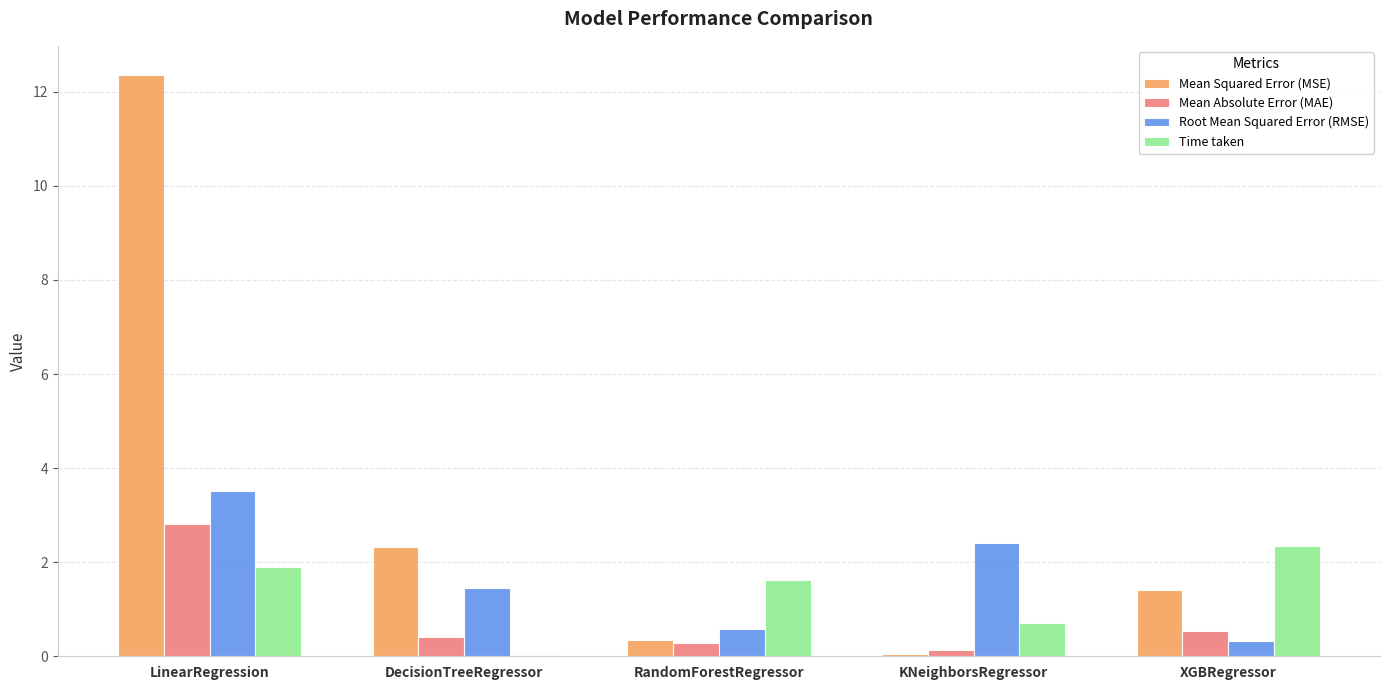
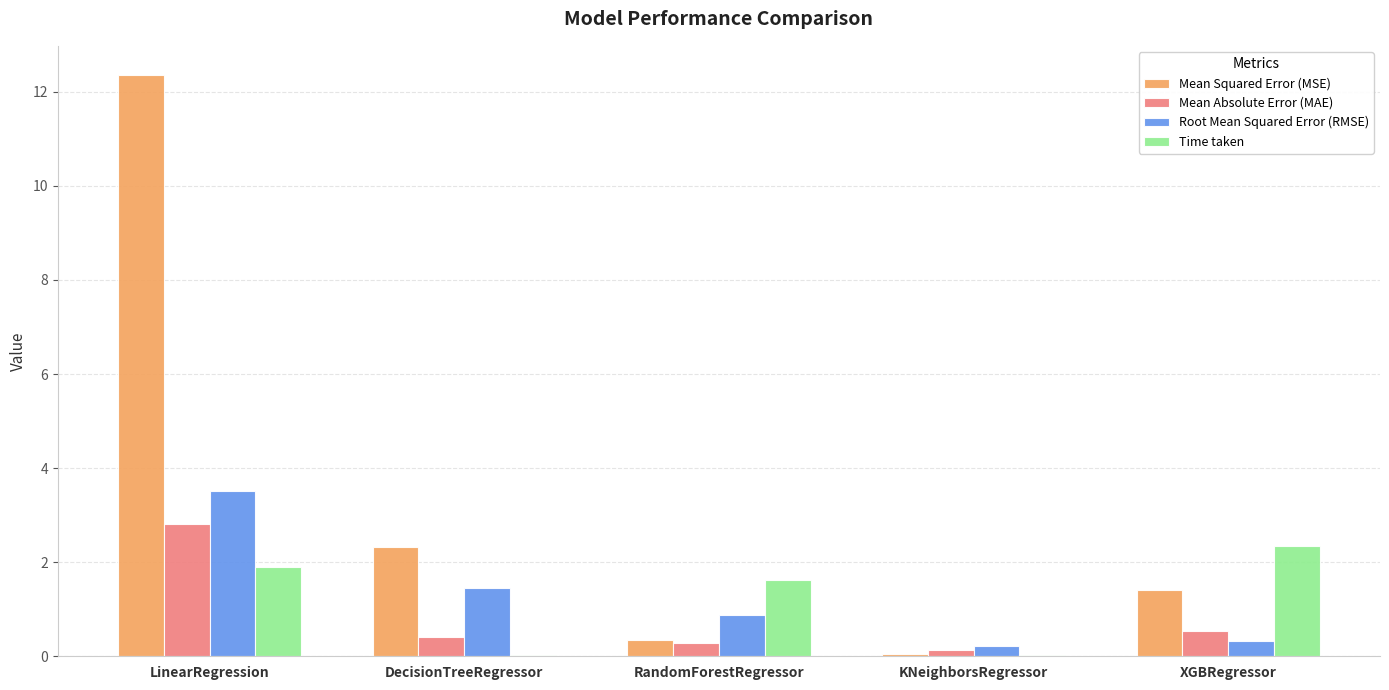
  {
    "Root Mean Squared Error (RMSE)": {
      "LinearRegression": 3.5,
      "DecisionTreeRegressor": 1.5,
-     "RandomForestRegressor": 0.6,
-     "KNeighborsRegressor": 2.4,
+     "RandomForestRegressor": 0.9,
+     "KNeighborsRegressor": 0.2,
      "XGBRegressor": 0.3
    },
    "Time taken": {
      "LinearRegression": 1.9,
      "RandomForestRegressor": 1.6,
-     "KNeighborsRegressor": 0.7,
+     "KNeighborsRegressor": 0.0,
      "XGBRegressor": 2.3
    }
  }
